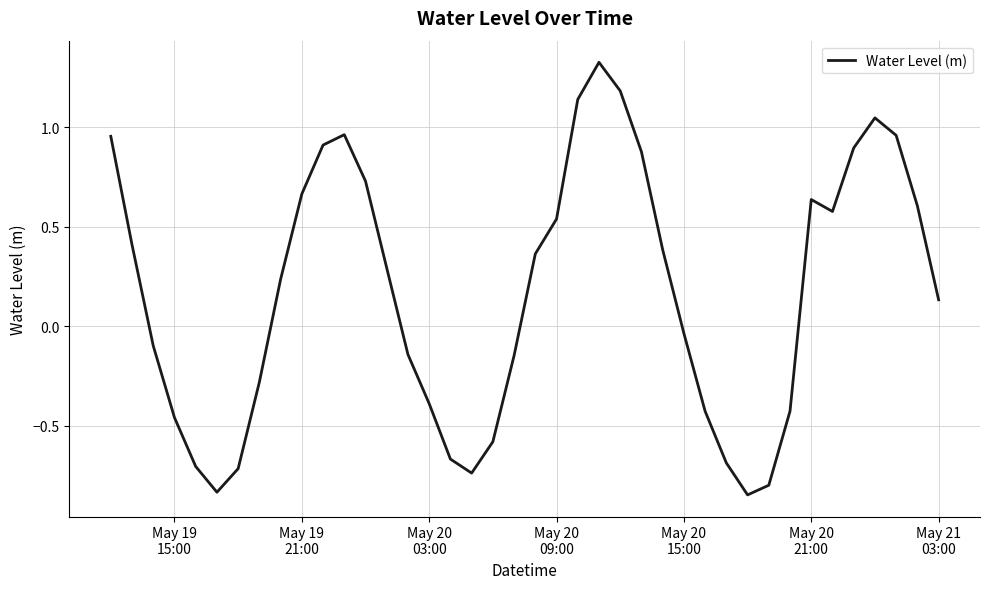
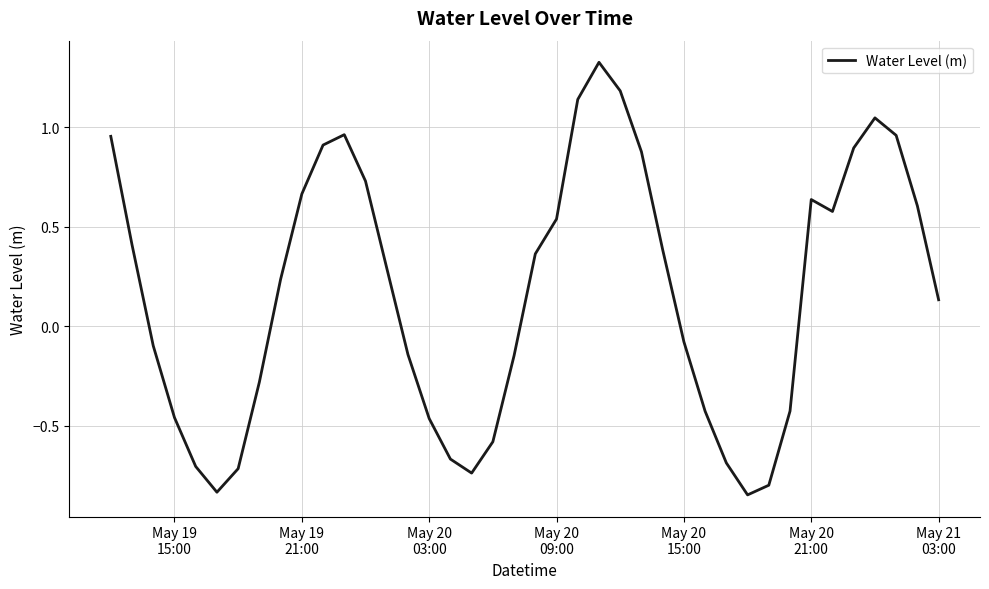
  {
    "May 19 15:00": -0.46,
    "May 19 21:00": 0.67,
-   "May 20 03:00": -0.39,
+   "May 20 03:00": -0.46,
    "May 20 09:00": 0.54,
-   "May 20 15:00": -0.04,
+   "May 20 15:00": -0.08,
    "May 20 21:00": 0.64,
    "May 21 03:00": 0.13
  }
